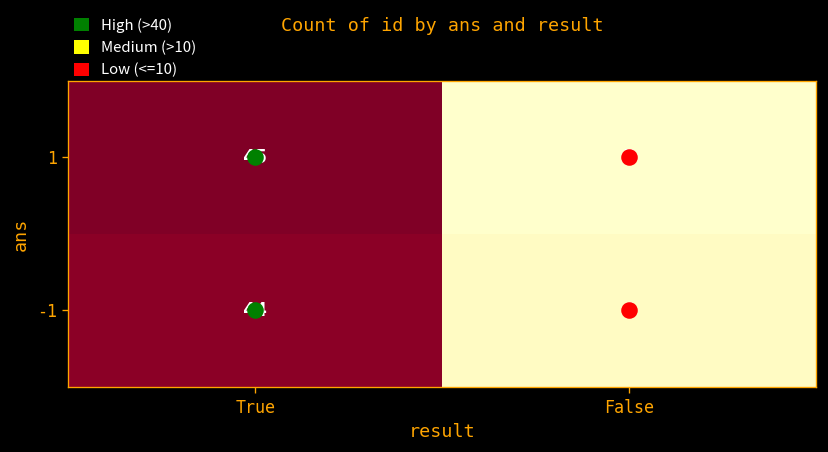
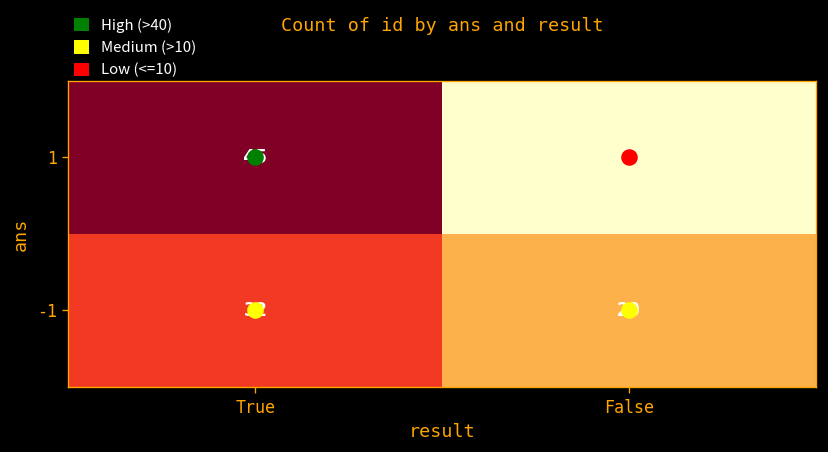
  {
    "-1": {
-     "True": 44,
-     "False": 6
+     "True": 32,
+     "False": 20
    }
  }
